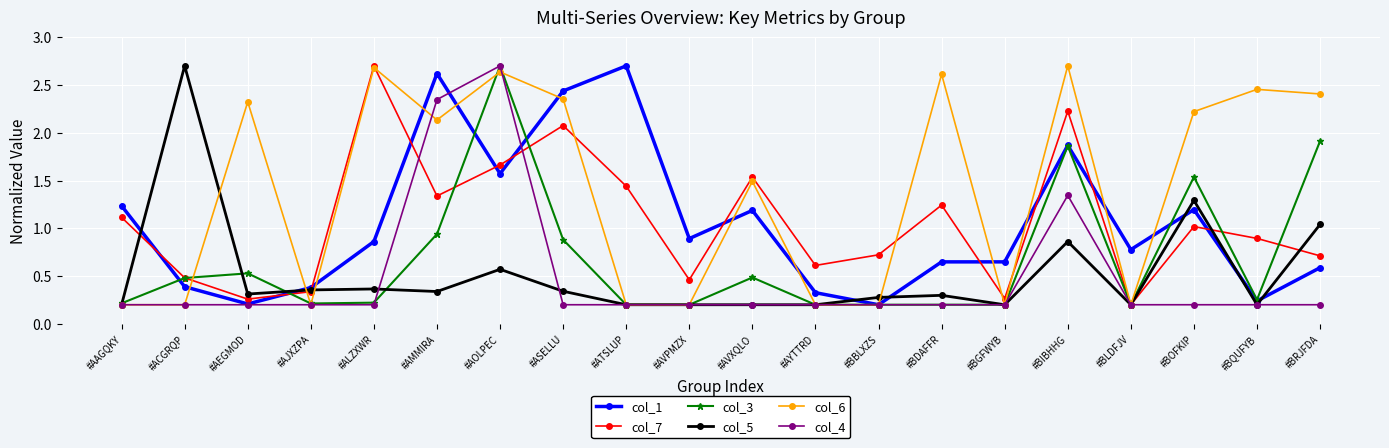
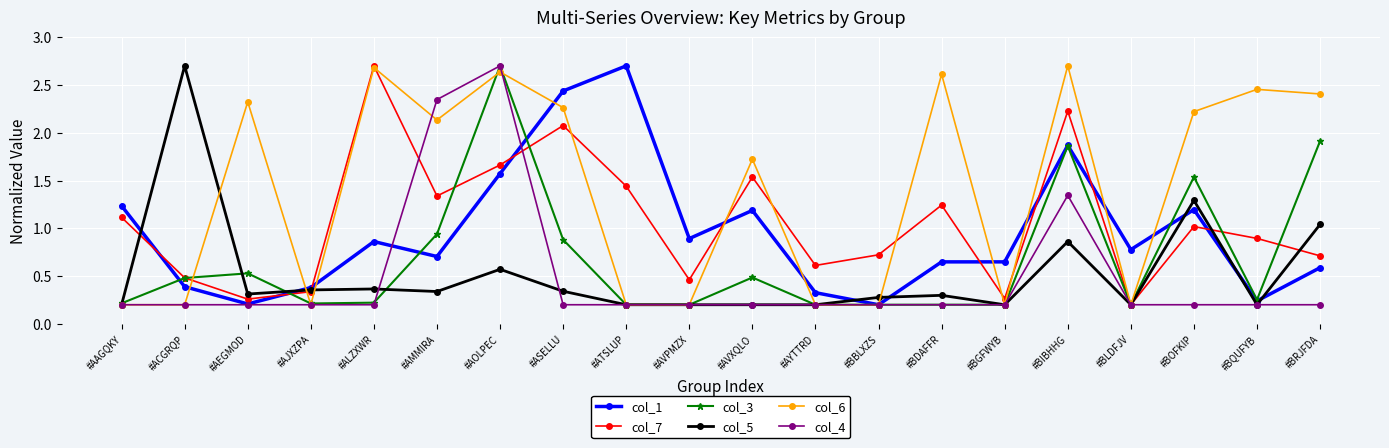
  {
    "col_1": {
      "#AAGQKY": 1.2,
      "#ACGRQP": 0.4,
      "#ALZXWR": 0.9,
-     "#AMMIRA": 2.6,
+     "#AMMIRA": 0.7,
      "#AOLPEC": 1.6,
      "#ASELLU": 2.4,
      "#ATSLUP": 2.7,
      "#AVPMZX": 0.9,
      "#AVXQLO": 1.2,
      "#AYTTRD": 0.3,
      "#BDAFFR": 0.6,
      "#BGFWYB": 0.6,
      "#BLDFJV": 0.8,
      "#BOFKIP": 1.2,
      "#BRJFDA": 0.6
    },
    "col_7": {
      "#AAGQKY": 1.1,
      "#AEGMOD": 0.3,
      "#AMMIRA": 1.3,
      "#AOLPEC": 1.7,
      "#ASELLU": 2.1,
      "#ATSLUP": 1.4,
      "#AVPMZX": 0.5,
      "#AVXQLO": 1.5,
      "#AYTTRD": 0.6,
      "#BBLXZS": 0.7,
      "#BDAFFR": 1.2,
      "#BGFWYB": 0.3,
      "#BIBHHG": 2.2,
      "#BOFKIP": 1.0,
      "#BQUFYB": 0.9,
      "#BRJFDA": 0.7
    },
    "col_3": {
      "#AEGMOD": 0.5,
      "#AMMIRA": 0.9,
      "#ASELLU": 0.9,
      "#AVXQLO": 0.5,
      "#BOFKIP": 1.5,
      "#BRJFDA": 1.9
    },
    "col_5": {
      "#ACGRQP": 2.7,
      "#AEGMOD": 0.3,
      "#ALZXWR": 0.4,
      "#AMMIRA": 0.3,
      "#AOLPEC": 0.6,
      "#ASELLU": 0.3,
      "#BBLXZS": 0.3,
      "#BDAFFR": 0.3,
      "#BIBHHG": 0.9,
      "#BOFKIP": 1.3,
      "#BRJFDA": 1.0
    },
    "col_6": {
      "#AEGMOD": 2.3,
      "#AMMIRA": 2.1,
      "#AOLPEC": 2.6,
-     "#ASELLU": 2.4,
-     "#AVXQLO": 1.5,
+     "#ASELLU": 2.3,
+     "#AVXQLO": 1.7,
      "#BDAFFR": 2.6,
      "#BIBHHG": 2.7,
      "#BOFKIP": 2.2,
      "#BQUFYB": 2.5,
      "#BRJFDA": 2.4
    },
    "col_4": {
      "#AMMIRA": 2.3,
      "#ASELLU": 0.2,
      "#BIBHHG": 1.3,
      "#BOFKIP": 0.2,
      "#BRJFDA": 0.2
    }
  }
